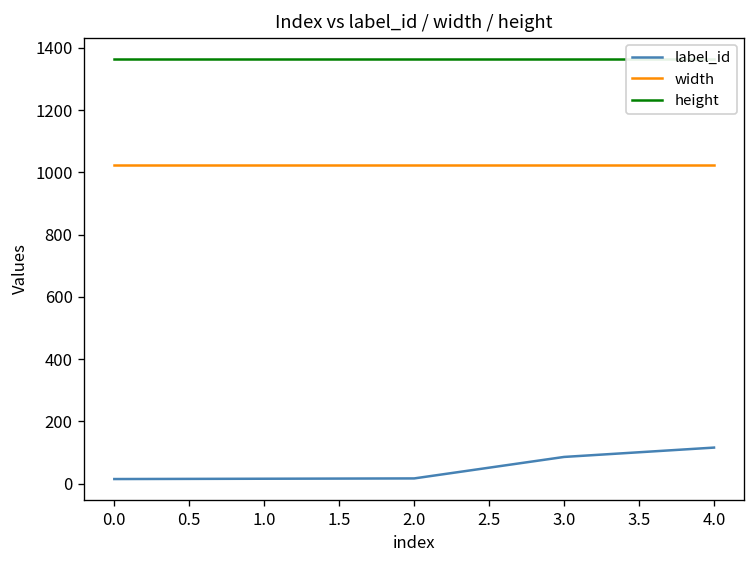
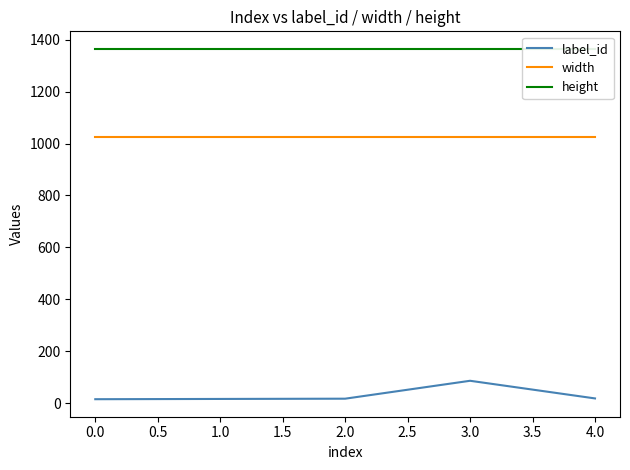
  {
    "label_id": {
      "0.0": 20,
      "1.0": 20,
      "2.0": 20,
      "3.0": 90,
-     "4.0": 120
+     "4.0": 20
    },
    "width": {
      "0.0": 1020,
      "1.0": 1020,
      "2.0": 1020,
      "3.0": 1020,
      "4.0": 1020
    },
    "height": {
      "0.0": 1370,
      "1.0": 1370,
      "2.0": 1370,
      "3.0": 1370
    }
  }
